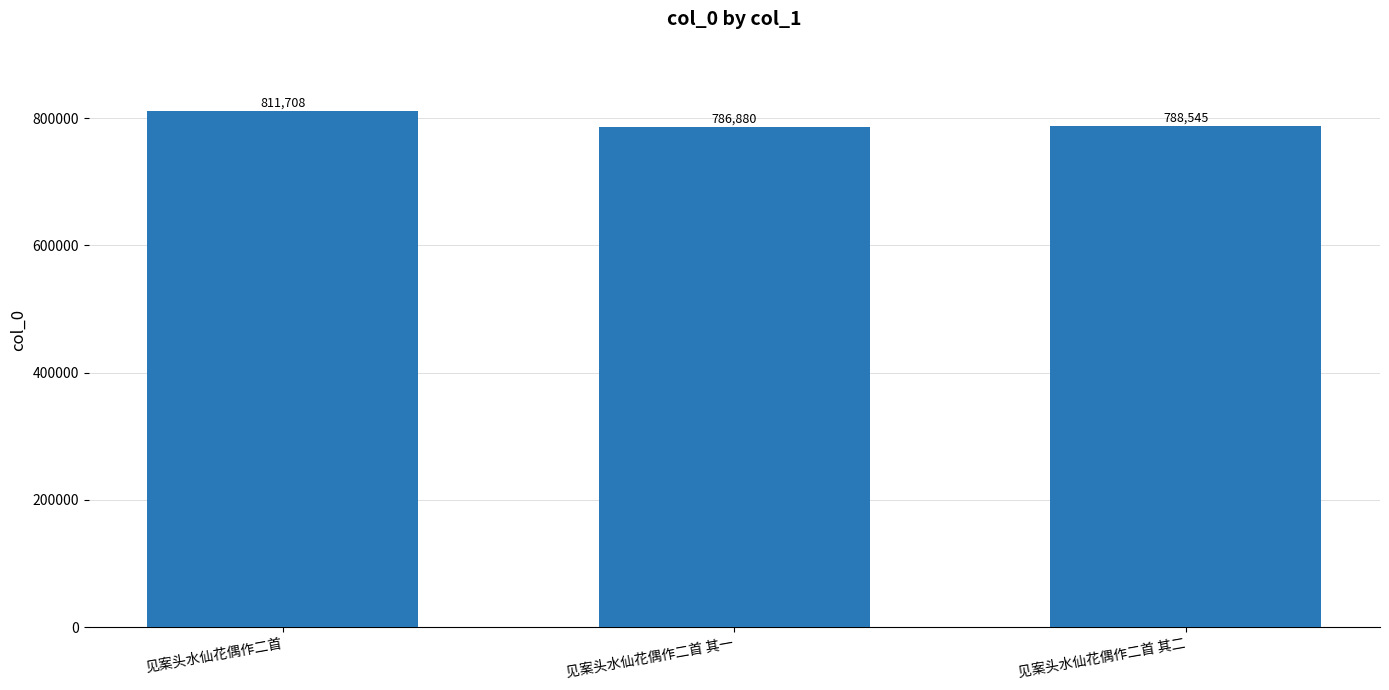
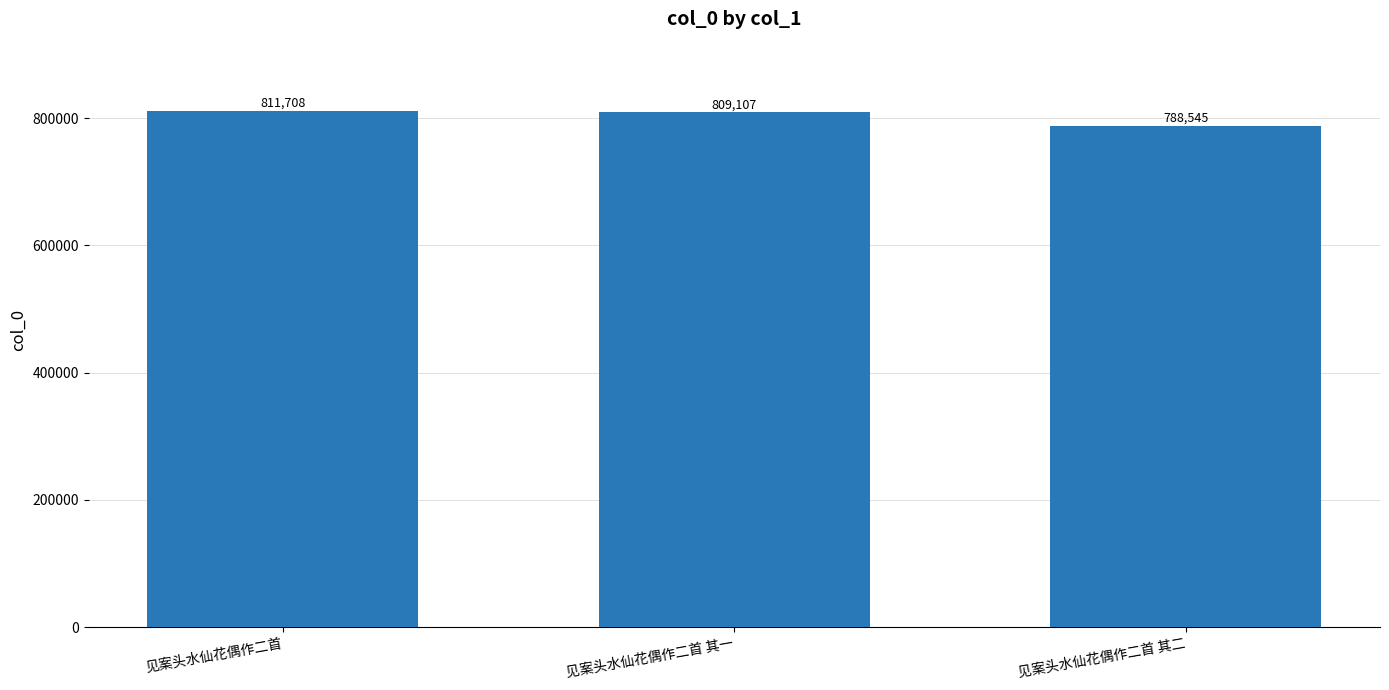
  {
    "见案头水仙花偶作二首": "811,708",
-   "见案头水仙花偶作二首 其一": "786,880",
+   "见案头水仙花偶作二首 其一": "809,107",
    "见案头水仙花偶作二首 其二": "788,545"
  }
